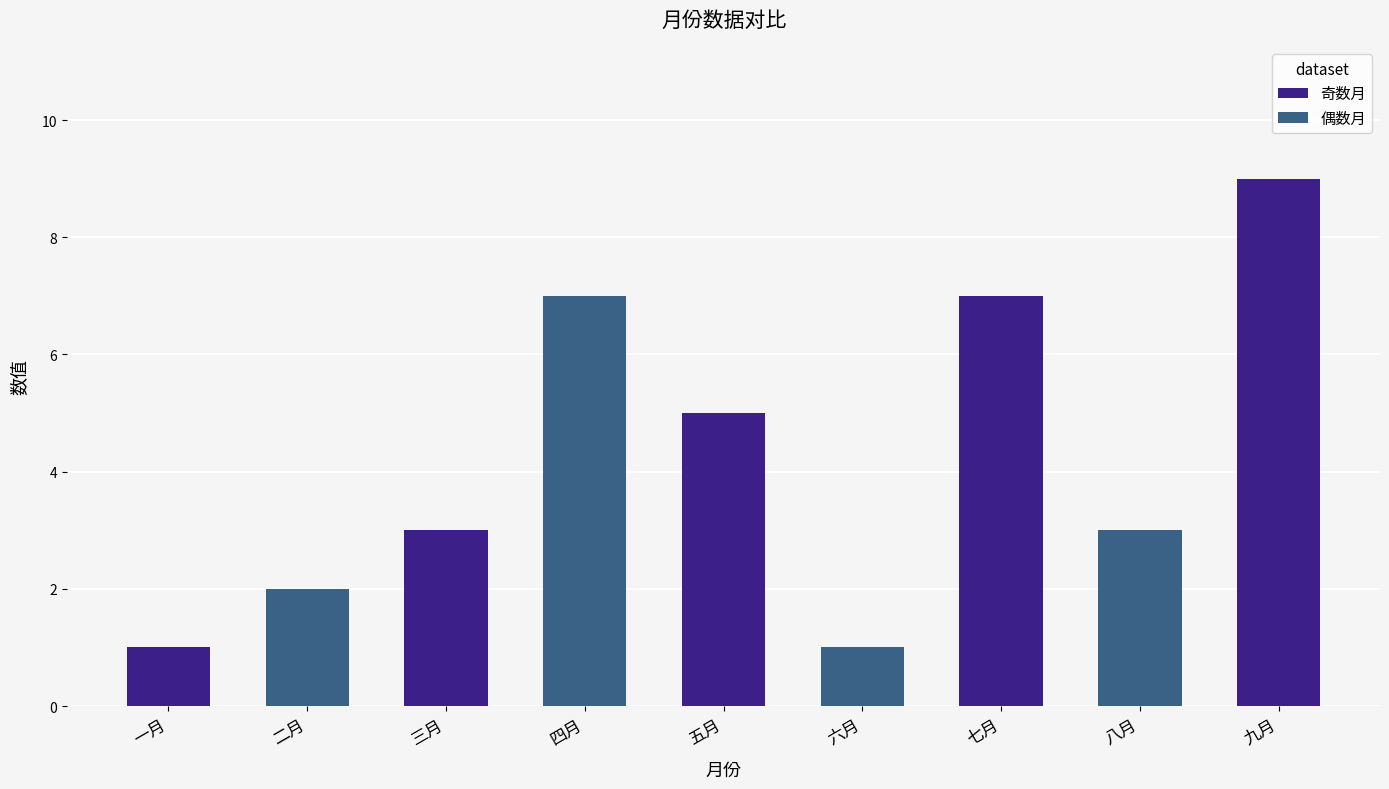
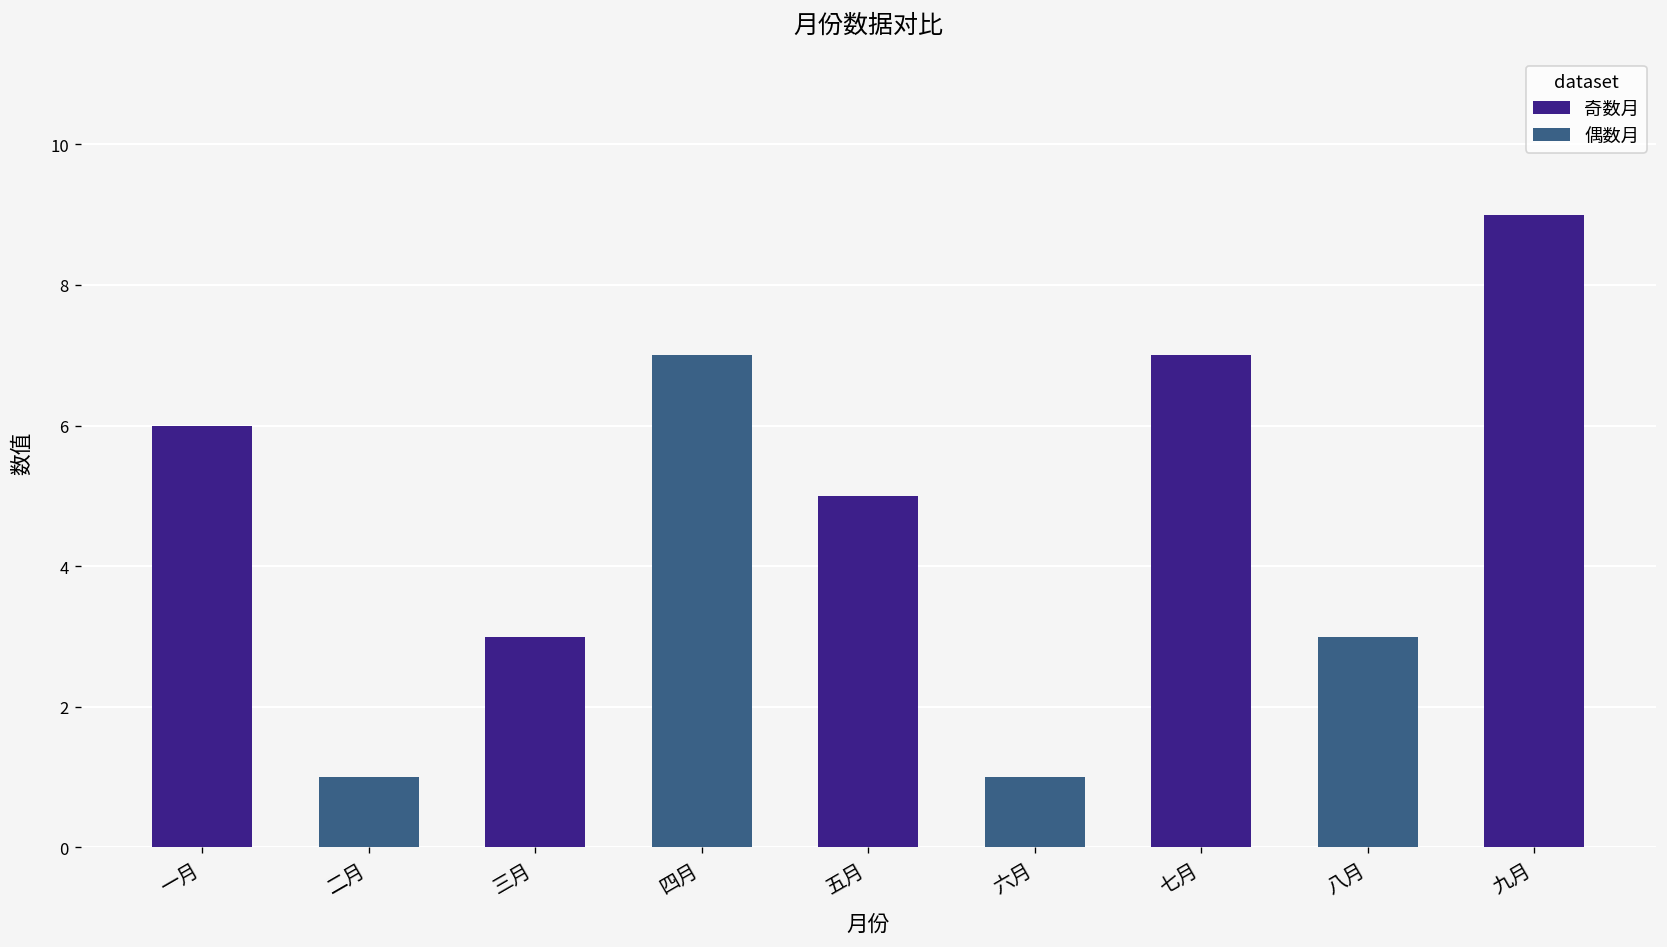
  {
-   "一月": 1,
-   "二月": 2,
+   "一月": 6,
+   "二月": 1,
    "三月": 3,
    "四月": 7,
    "五月": 5,
    "六月": 1,
    "七月": 7,
    "八月": 3,
    "九月": 9
  }
